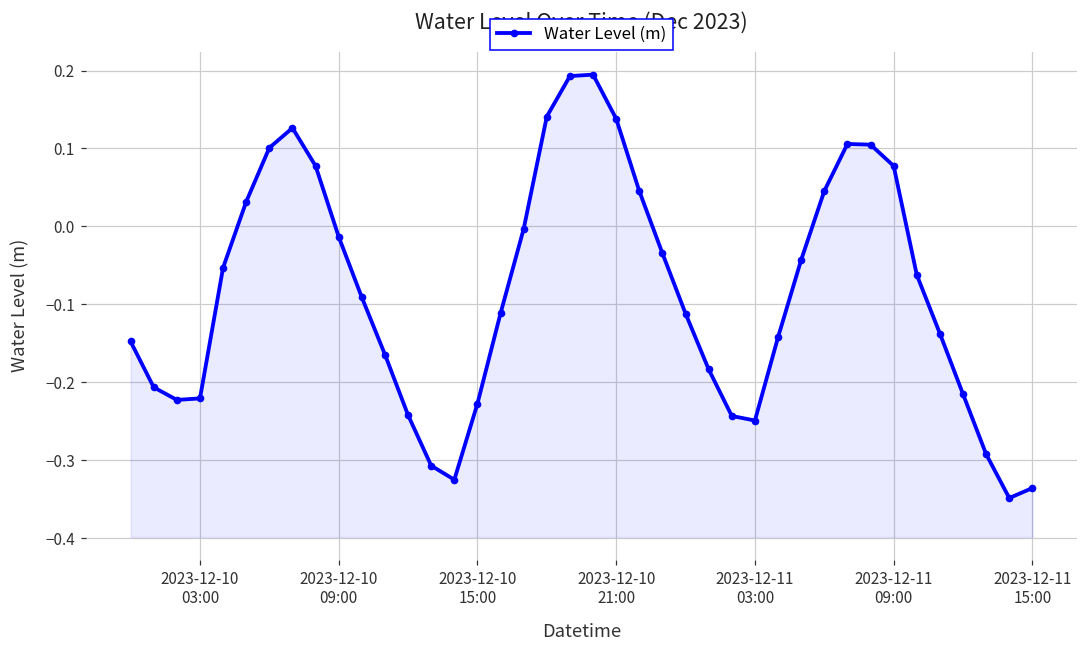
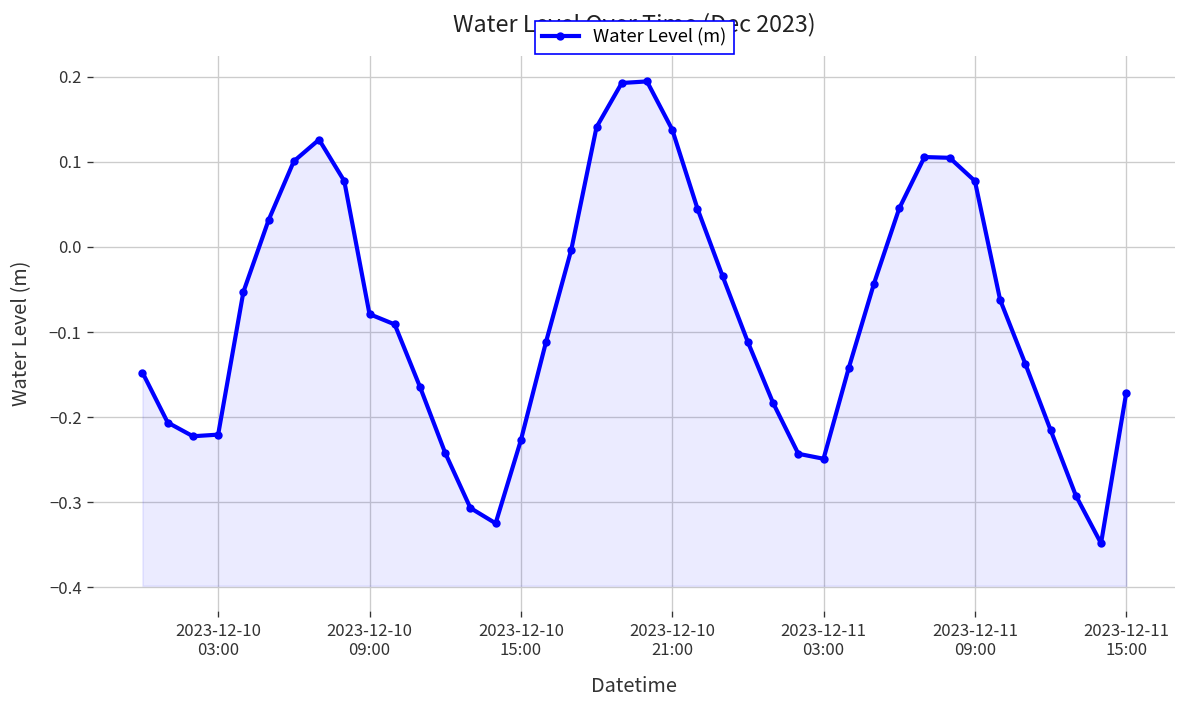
  {
    "2023-12-10 03:00": -0.22,
-   "2023-12-10 09:00": -0.01,
+   "2023-12-10 09:00": -0.08,
    "2023-12-10 15:00": -0.23,
    "2023-12-10 21:00": 0.14,
    "2023-12-11 03:00": -0.25,
    "2023-12-11 09:00": 0.08,
-   "2023-12-11 15:00": -0.34
+   "2023-12-11 15:00": -0.17
  }
